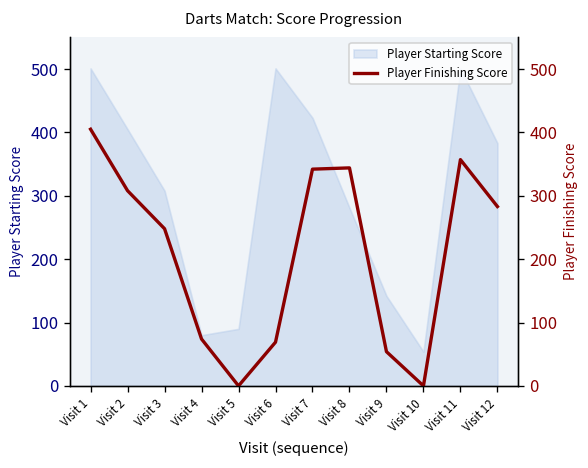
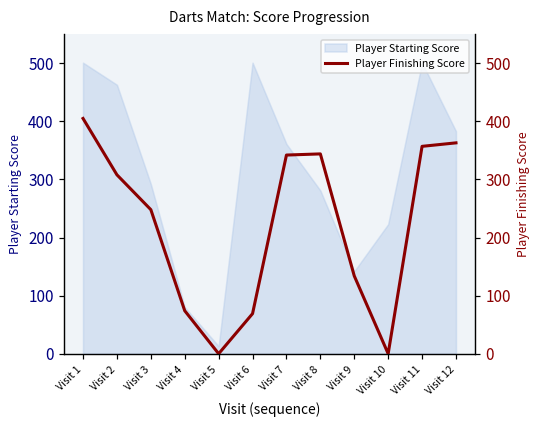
  {
    "Player Starting Score": {
      "Visit 1": 500,
-     "Visit 2": 410,
-     "Visit 3": 310,
+     "Visit 2": 460,
+     "Visit 3": 290,
      "Visit 4": 80,
-     "Visit 5": 90,
+     "Visit 5": 10,
      "Visit 6": 500,
-     "Visit 7": 420,
+     "Visit 7": 360,
      "Visit 8": 280,
      "Visit 9": 140,
-     "Visit 10": 50,
+     "Visit 10": 220,
      "Visit 12": 380
    },
    "Player Finishing Score": {
      "Visit 1": 410,
      "Visit 2": 310,
      "Visit 3": 250,
      "Visit 4": 70,
      "Visit 5": 0,
      "Visit 6": 70,
      "Visit 7": 340,
      "Visit 8": 340,
-     "Visit 9": 50,
+     "Visit 9": 130,
      "Visit 10": 0,
      "Visit 11": 360,
-     "Visit 12": 280
+     "Visit 12": 360
    }
  }
